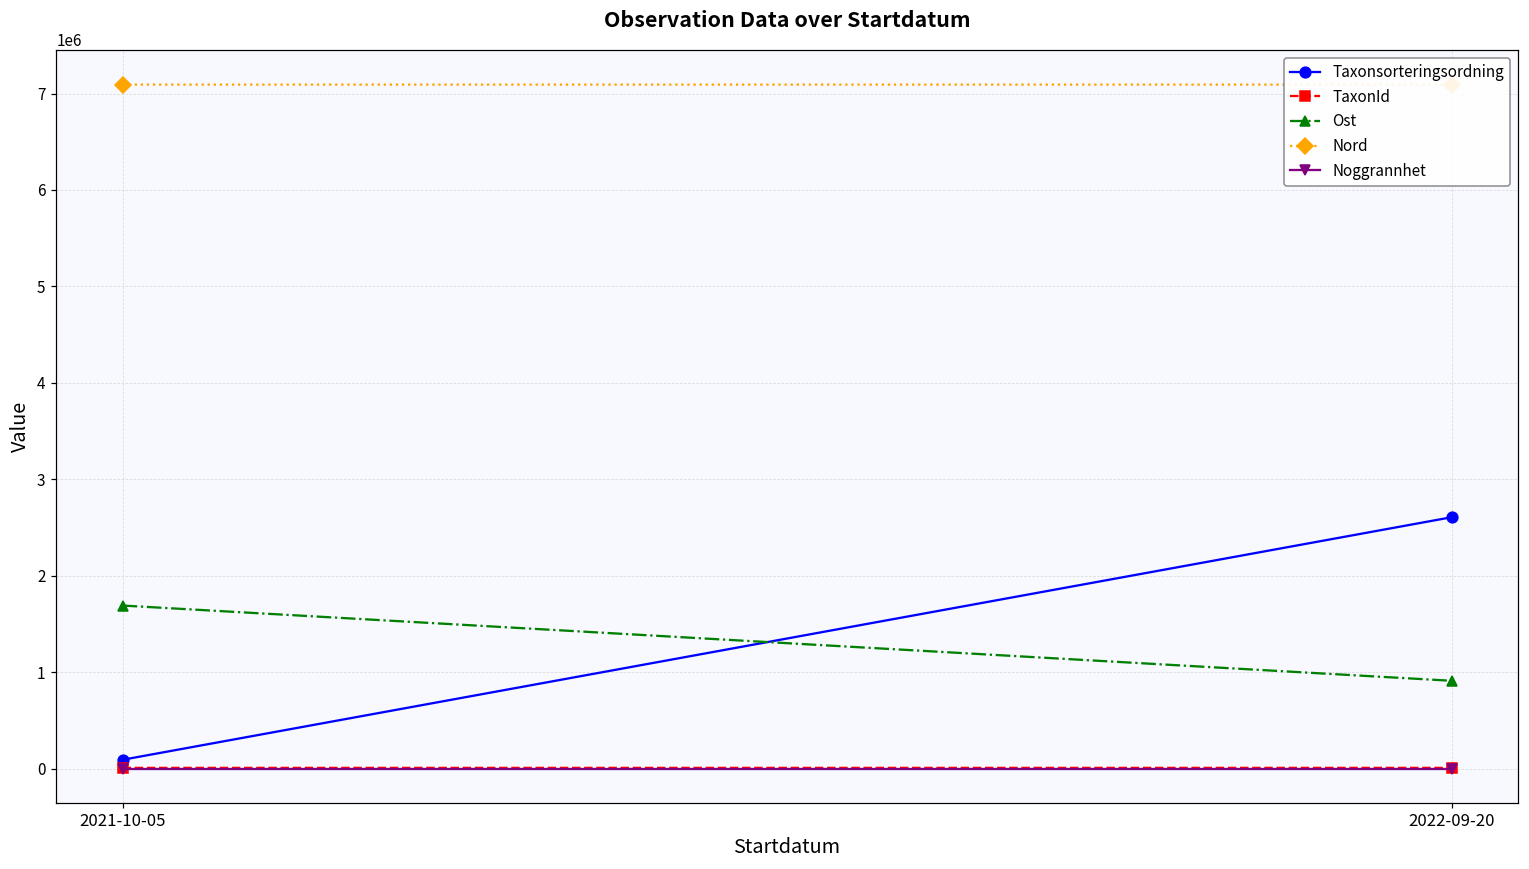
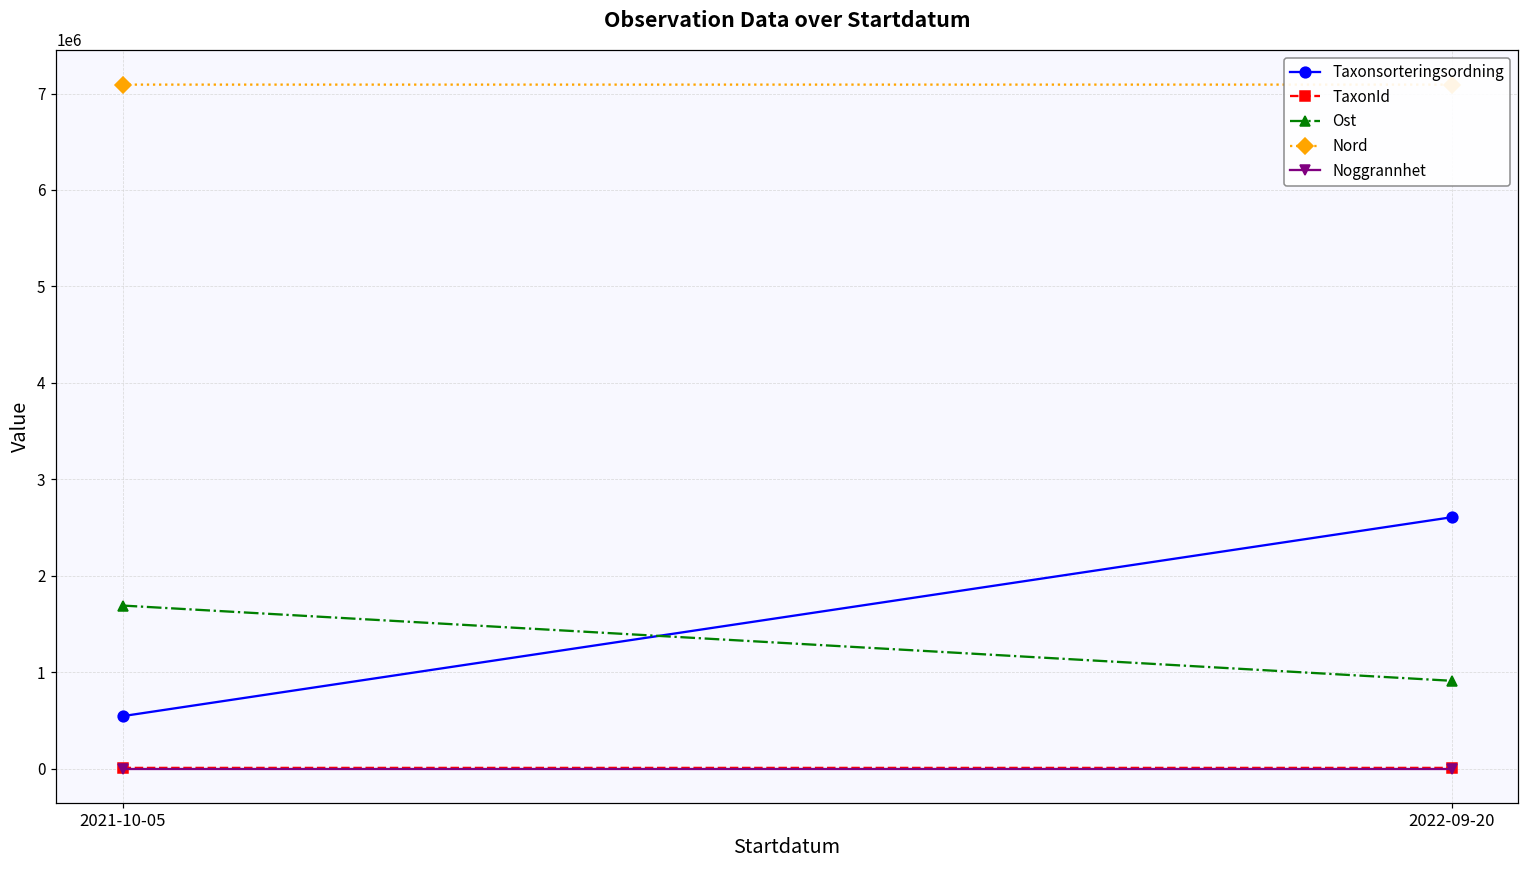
  {
    "Taxonsorteringsordning": {
-     "2021-10-05": 100000,
+     "2021-10-05": 500000,
      "2022-09-20": 2600000
    },
    "Ost": {
      "2021-10-05": 1700000,
      "2022-09-20": 900000
    },
    "Nord": {
      "2021-10-05": 7100000
    }
  }
